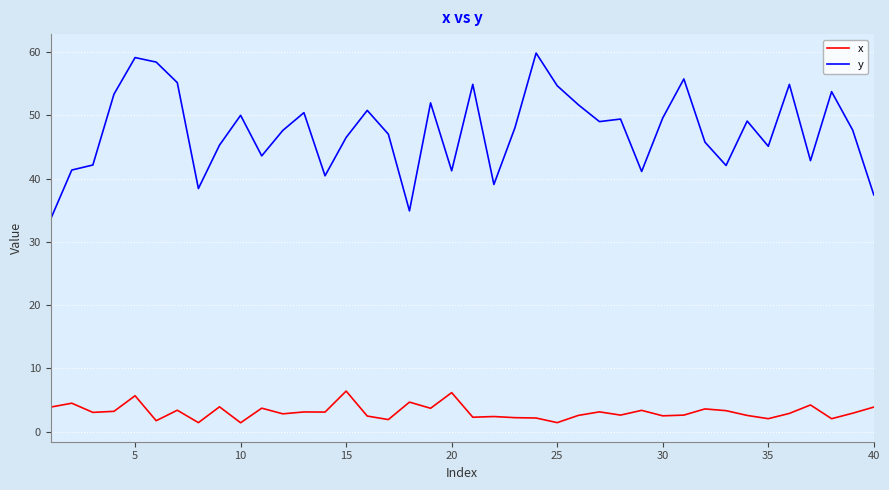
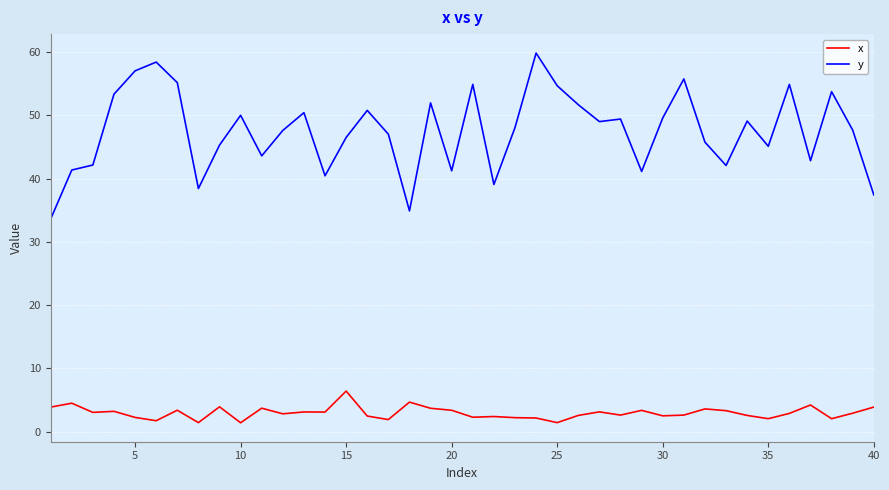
  {
    "x": {
-     "5": 6,
+     "5": 2,
      "10": 1,
      "15": 6,
-     "20": 6,
+     "20": 3,
      "25": 1,
      "30": 2,
      "35": 2,
      "40": 4
    },
    "y": {
-     "5": 59,
+     "5": 57,
      "10": 50,
      "15": 47,
      "20": 41,
      "25": 55,
      "30": 50,
      "35": 45,
      "40": 37
    }
  }
